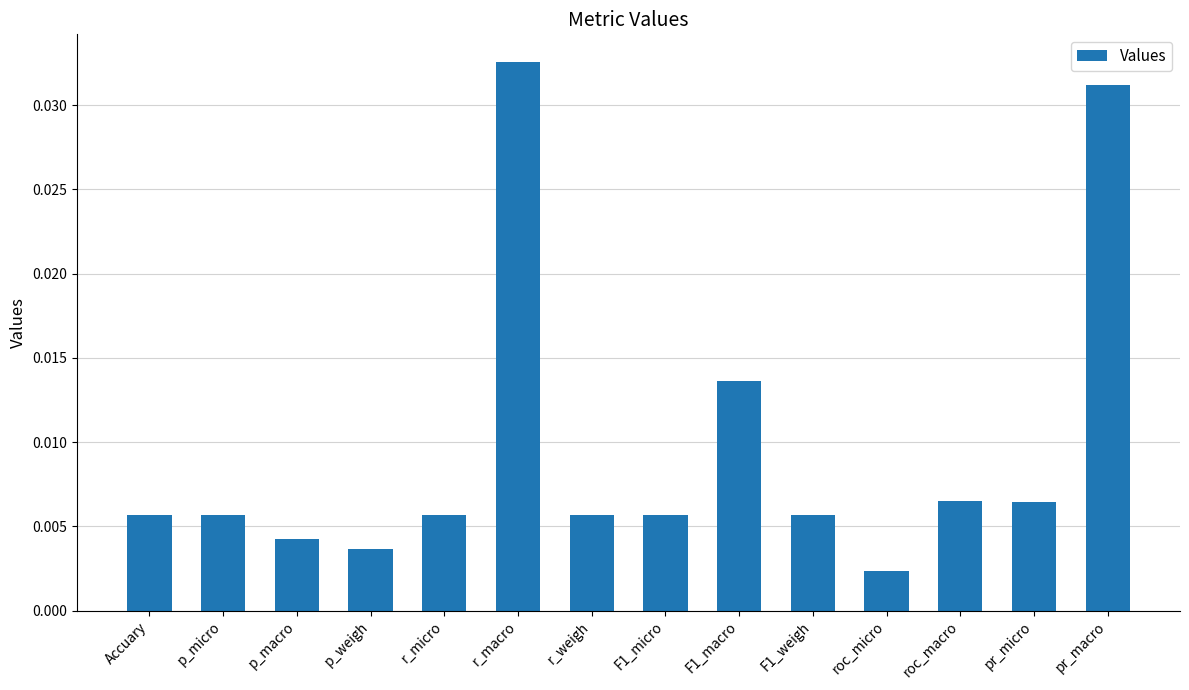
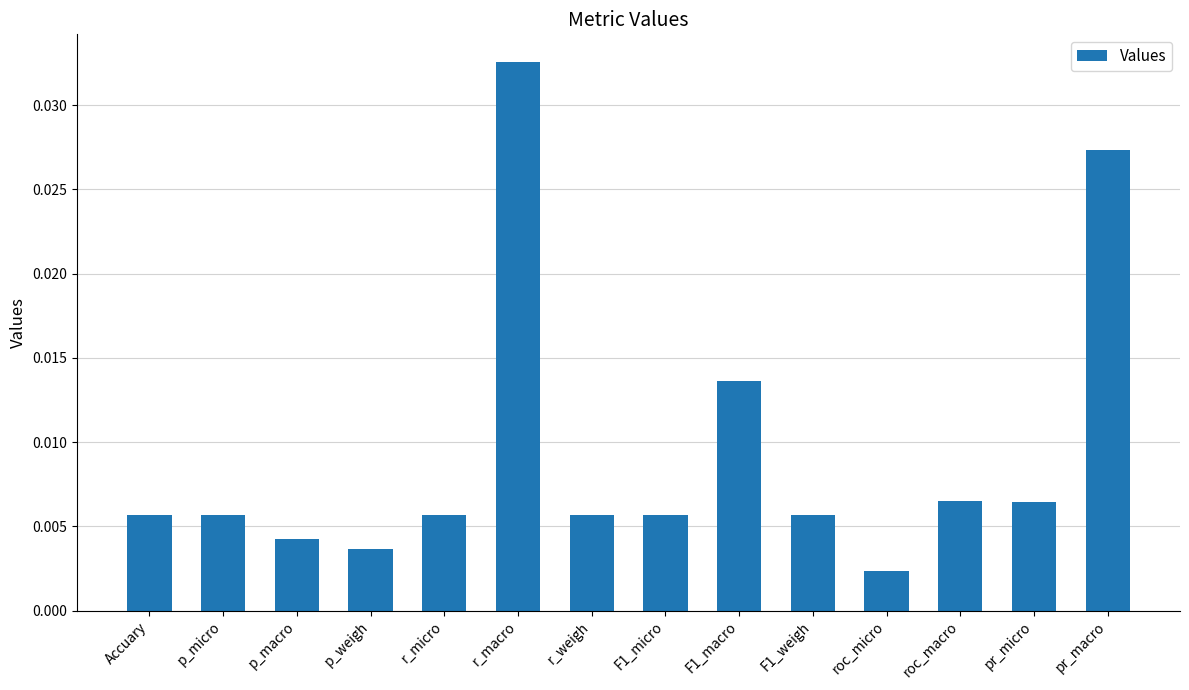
  {
    "Accuary": 0.0056,
    "p_micro": 0.0056,
    "p_macro": 0.0042,
    "p_weigh": 0.0037,
    "r_micro": 0.0056,
    "r_macro": 0.0326,
    "r_weigh": 0.0056,
    "F1_micro": 0.0056,
    "F1_macro": 0.0136,
    "F1_weigh": 0.0057,
    "roc_micro": 0.0023,
    "roc_macro": 0.0065,
    "pr_micro": 0.0064,
-   "pr_macro": 0.0312
+   "pr_macro": 0.0273
  }
